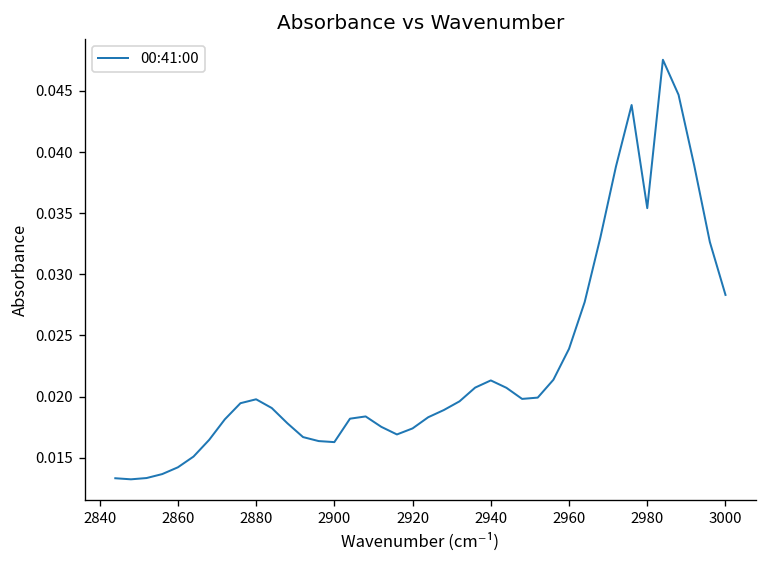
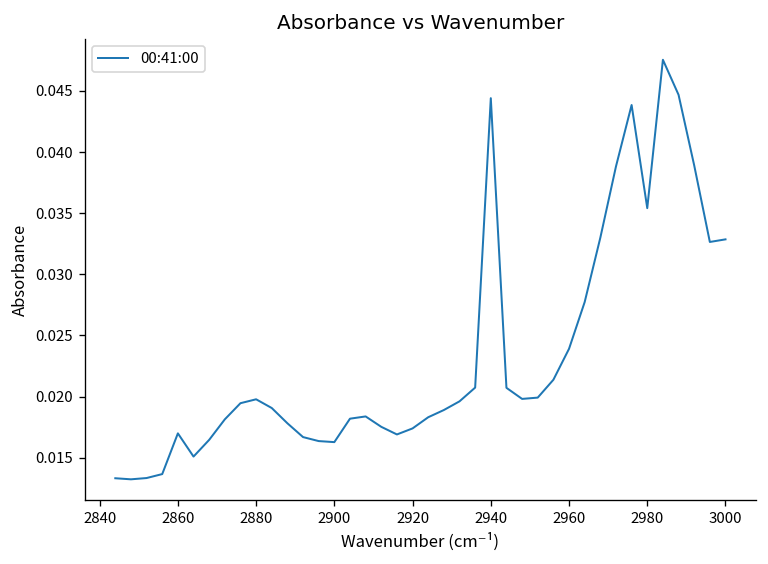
  {
-   "2860": 0.0142,
+   "2860": 0.0170,
    "2880": 0.0198,
    "2900": 0.0163,
    "2920": 0.0174,
-   "2940": 0.0213,
+   "2940": 0.0444,
    "2960": 0.0239,
    "2980": 0.0354,
-   "3000": 0.0283
+   "3000": 0.0329
  }
